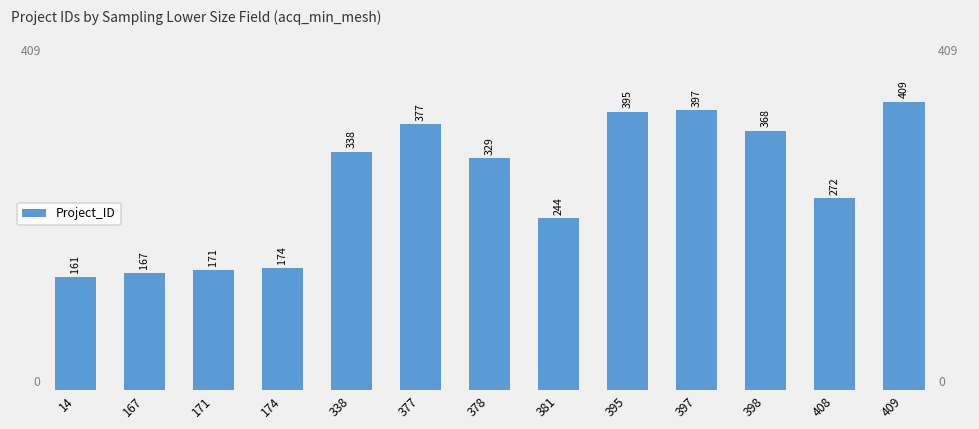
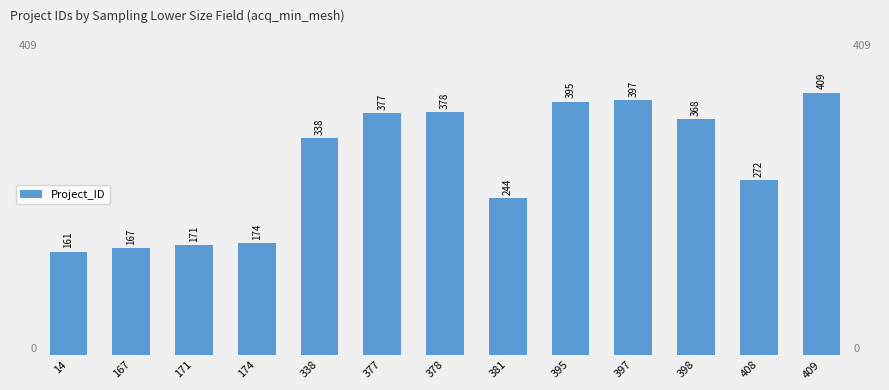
  {
    "14": 161,
    "167": 167,
    "171": 171,
    "174": 174,
    "338": 338,
    "377": 377,
-   "378": 329,
+   "378": 378,
    "381": 244,
    "395": 395,
    "397": 397,
    "398": 368,
    "408": 272,
    "409": 409
  }
